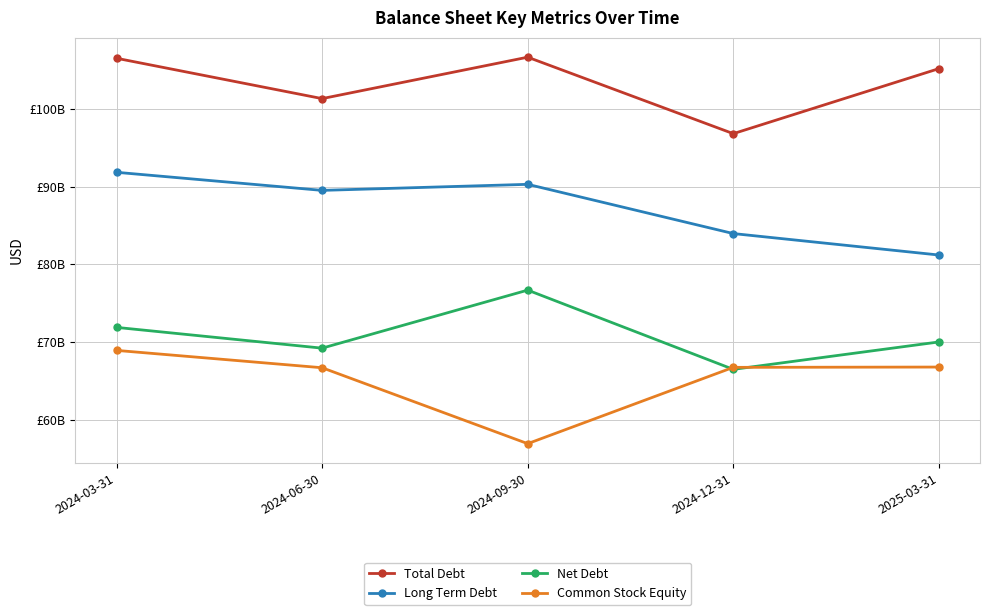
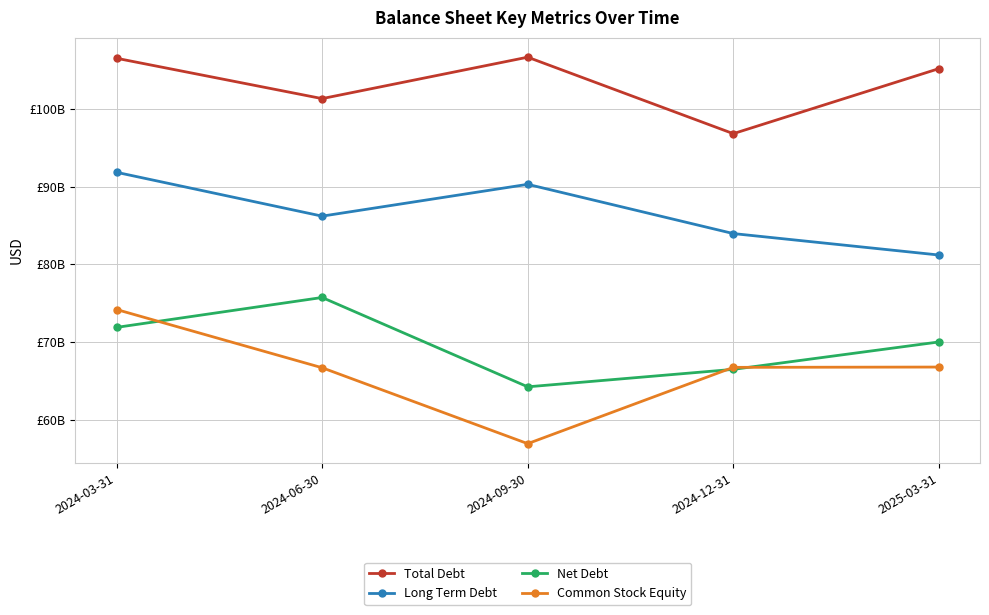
  {
    "Total Debt": {
      "2024-03-31": "£106000000000",
      "2024-06-30": "£101000000000",
      "2024-09-30": "£107000000000",
      "2024-12-31": "£97000000000",
      "2025-03-31": "£105000000000"
    },
    "Long Term Debt": {
      "2024-03-31": "£92000000000",
-     "2024-06-30": "£90000000000",
+     "2024-06-30": "£86000000000",
      "2024-09-30": "£90000000000",
      "2024-12-31": "£84000000000",
      "2025-03-31": "£81000000000"
    },
    "Net Debt": {
      "2024-03-31": "£72000000000",
-     "2024-06-30": "£69000000000",
-     "2024-09-30": "£77000000000",
+     "2024-06-30": "£76000000000",
+     "2024-09-30": "£64000000000",
      "2025-03-31": "£70000000000"
    },
    "Common Stock Equity": {
-     "2024-03-31": "£69000000000",
+     "2024-03-31": "£74000000000",
      "2024-06-30": "£67000000000",
      "2024-09-30": "£57000000000",
      "2025-03-31": "£67000000000"
    }
  }
